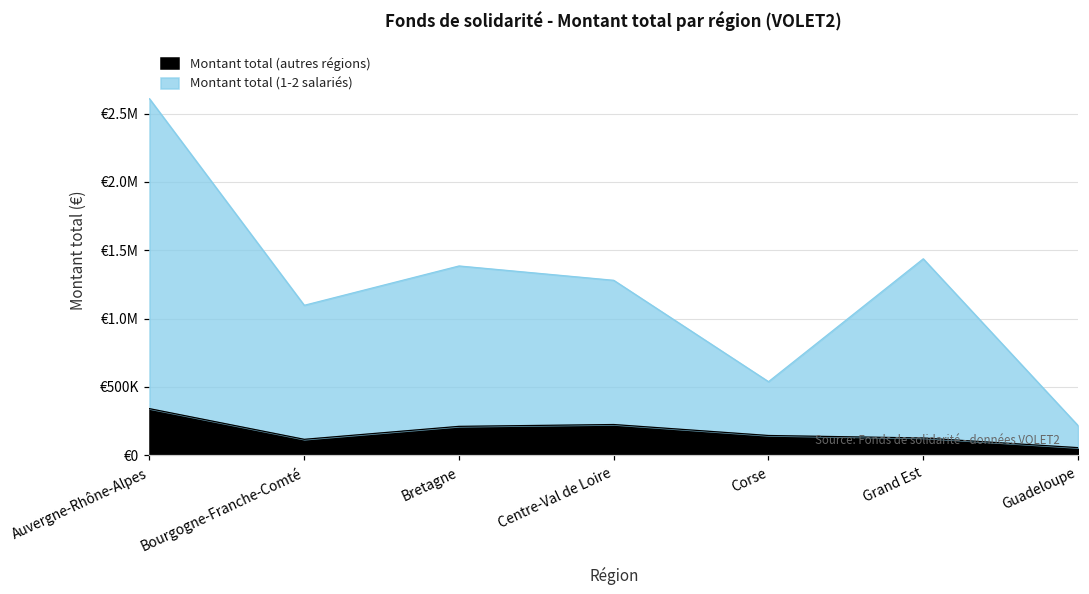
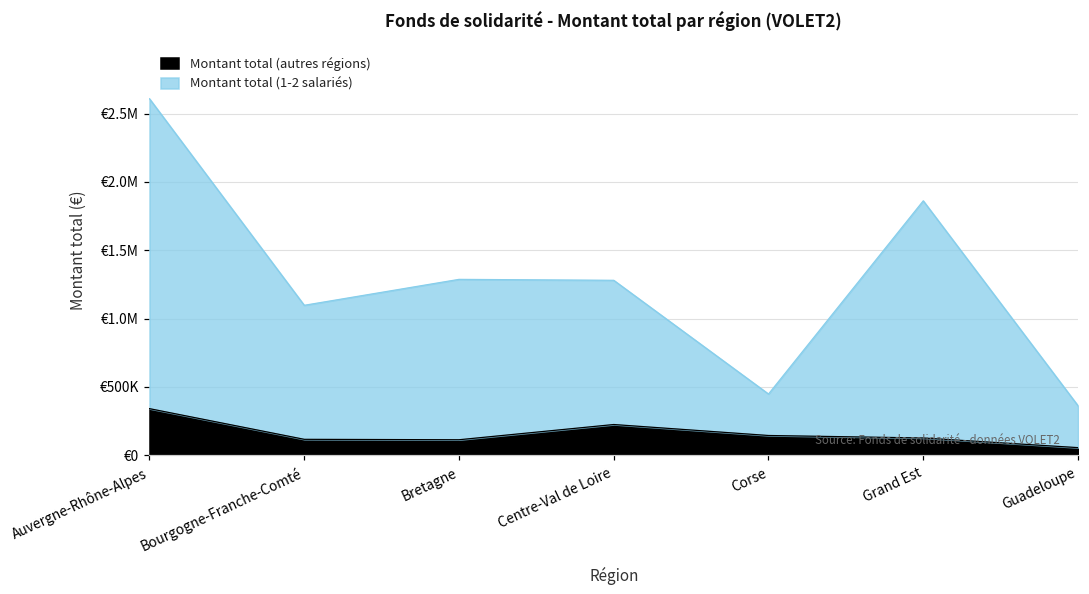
  {
    "Montant total (autres régions)": {
      "Auvergne-Rhône-Alpes": "€340000",
      "Bourgogne-Franche-Comté": "€120000",
-     "Bretagne": "€210000",
+     "Bretagne": "€110000",
      "Centre-Val de Loire": "€230000",
      "Corse": "€150000",
      "Grand Est": "€130000",
      "Guadeloupe": "€60000"
    },
    "Montant total (1-2 salariés)": {
      "Auvergne-Rhône-Alpes": "€2270000",
      "Bourgogne-Franche-Comté": "€980000",
      "Bretagne": "€1170000",
      "Centre-Val de Loire": "€1050000",
-     "Corse": "€390000",
-     "Grand Est": "€1310000",
-     "Guadeloupe": "€160000"
+     "Corse": "€300000",
+     "Grand Est": "€1730000",
+     "Guadeloupe": "€310000"
    }
  }
